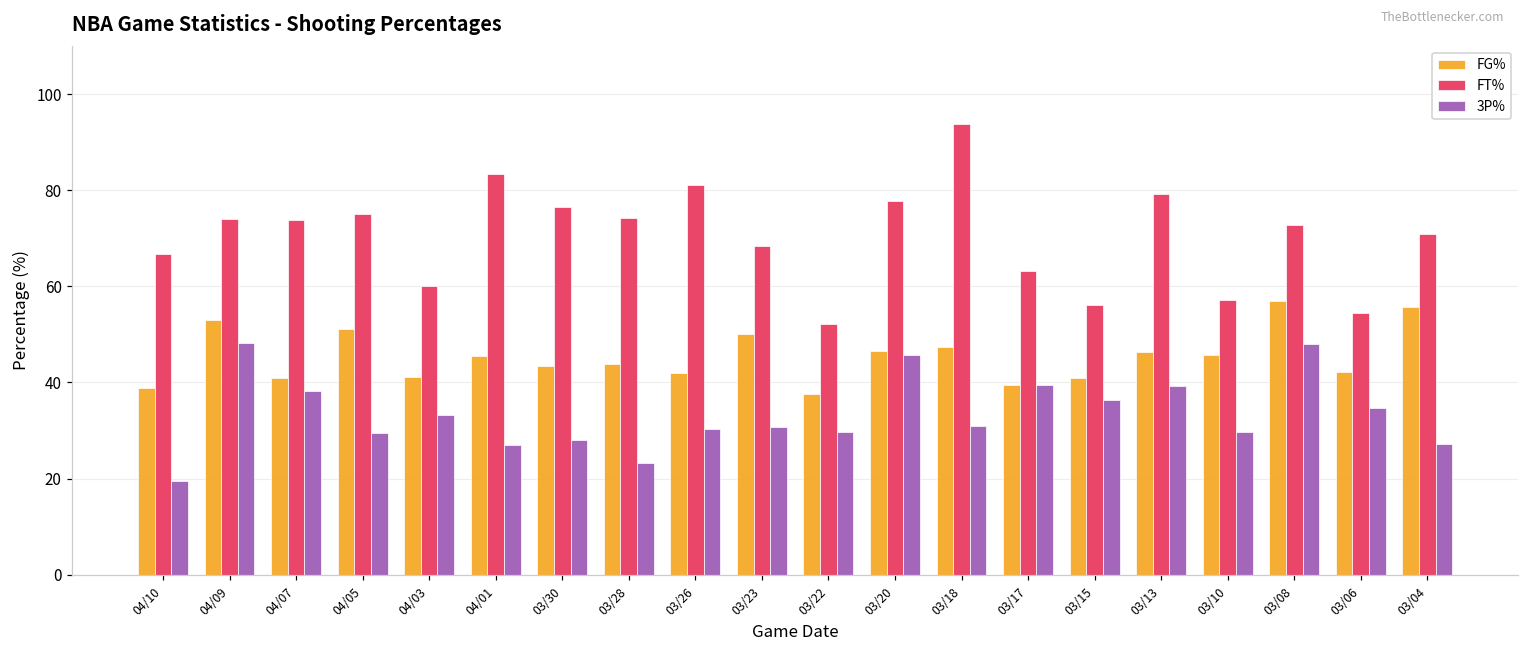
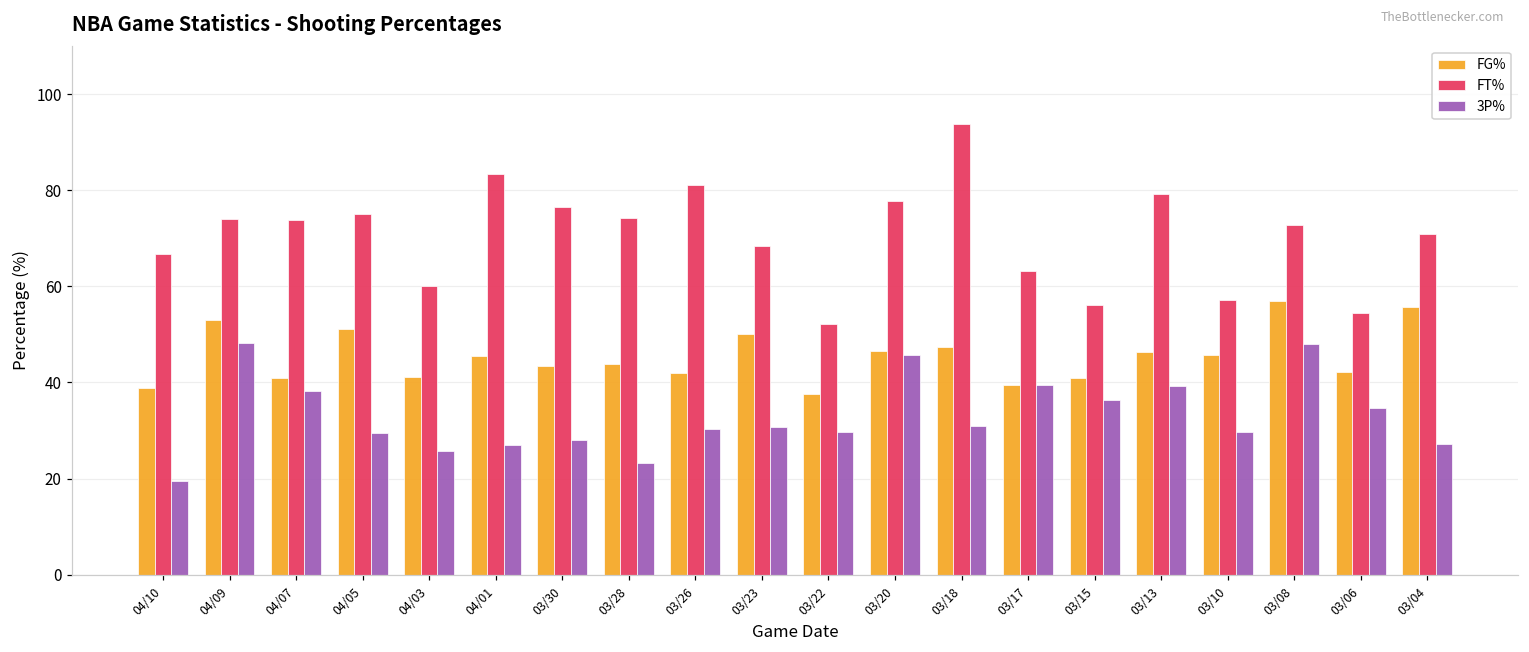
  {
    "FG%": {
      "04/10": 39,
      "04/09": 53,
      "04/07": 41,
      "04/05": 51,
      "04/03": 41,
      "04/01": 46,
      "03/30": 43,
      "03/28": 44,
      "03/26": 42,
      "03/23": 50,
      "03/22": 38,
      "03/20": 47,
      "03/18": 47,
      "03/17": 40,
      "03/15": 41,
      "03/13": 46,
      "03/10": 46,
      "03/08": 57,
      "03/06": 42,
      "03/04": 56
    },
    "FT%": {
      "04/10": 67,
      "04/09": 74,
      "04/07": 74,
      "04/05": 75,
      "04/03": 60,
      "04/01": 83,
      "03/30": 77,
      "03/28": 74,
      "03/26": 81,
      "03/23": 68,
      "03/22": 52,
      "03/20": 78,
      "03/18": 94,
      "03/17": 63,
      "03/15": 56,
      "03/13": 79,
      "03/10": 57,
      "03/08": 73,
      "03/06": 55,
      "03/04": 71
    },
    "3P%": {
      "04/10": 20,
      "04/09": 48,
      "04/07": 38,
      "04/05": 29,
-     "04/03": 33,
+     "04/03": 26,
      "04/01": 27,
      "03/30": 28,
      "03/28": 23,
      "03/26": 30,
      "03/23": 31,
      "03/22": 30,
      "03/20": 46,
      "03/18": 31,
      "03/17": 39,
      "03/15": 36,
      "03/13": 39,
      "03/10": 30,
      "03/08": 48,
      "03/06": 35,
      "03/04": 27
    }
  }
